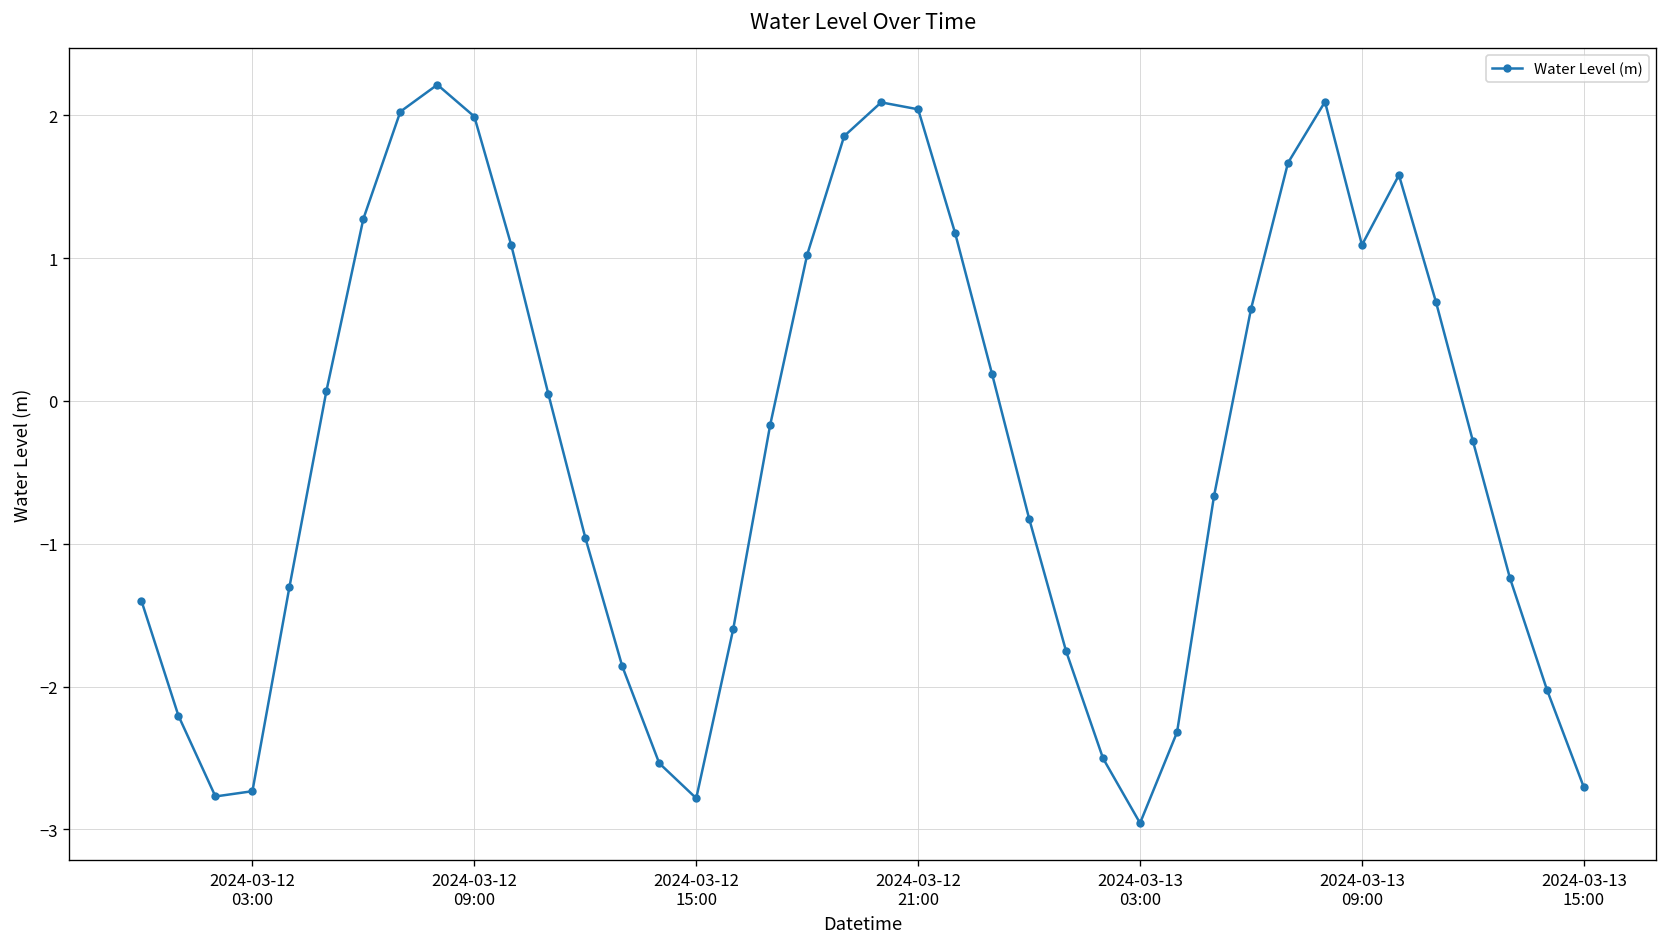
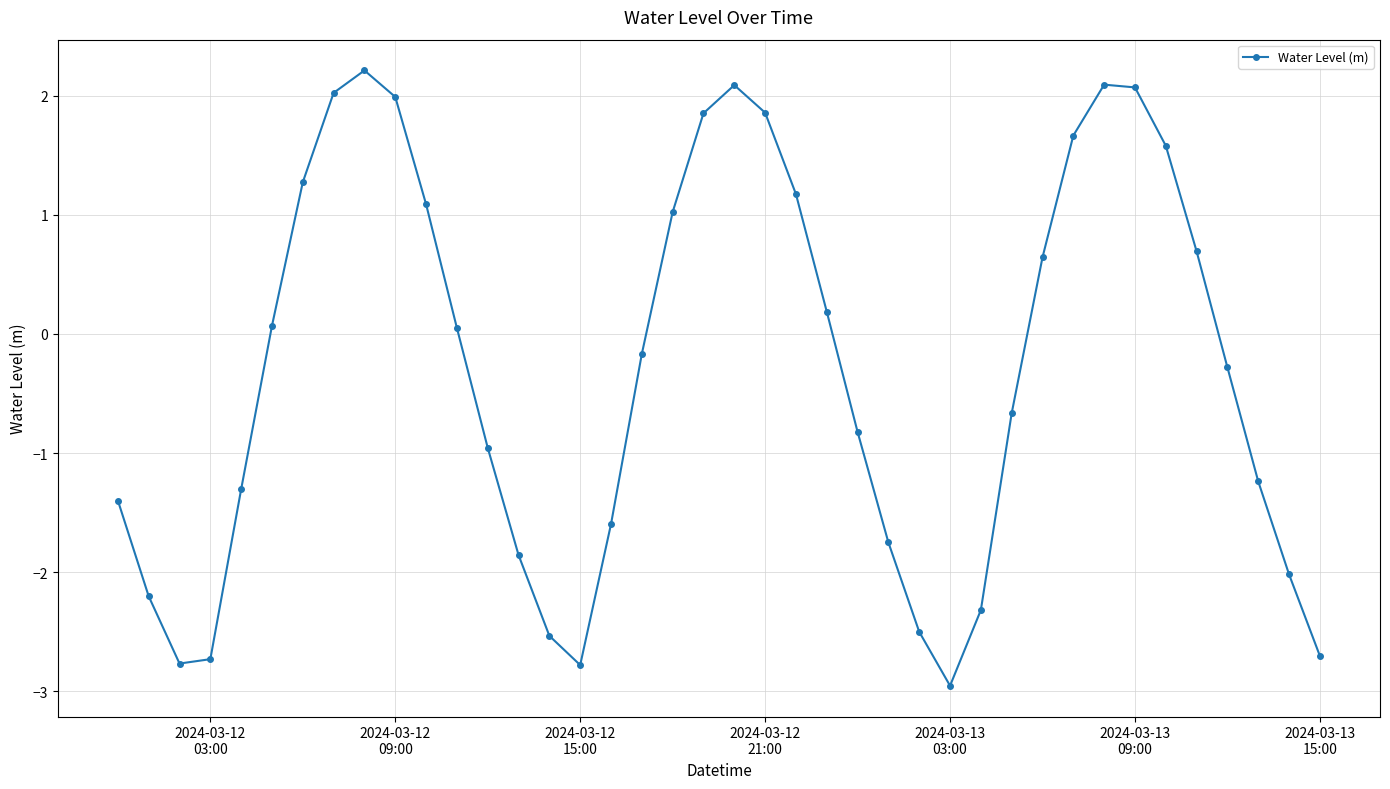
  {
    "2024-03-12 03:00": -2.73,
    "2024-03-12 09:00": 1.99,
    "2024-03-12 15:00": -2.78,
-   "2024-03-12 21:00": 2.04,
+   "2024-03-12 21:00": 1.86,
    "2024-03-13 03:00": -2.96,
-   "2024-03-13 09:00": 1.09,
+   "2024-03-13 09:00": 2.07,
    "2024-03-13 15:00": -2.71
  }
